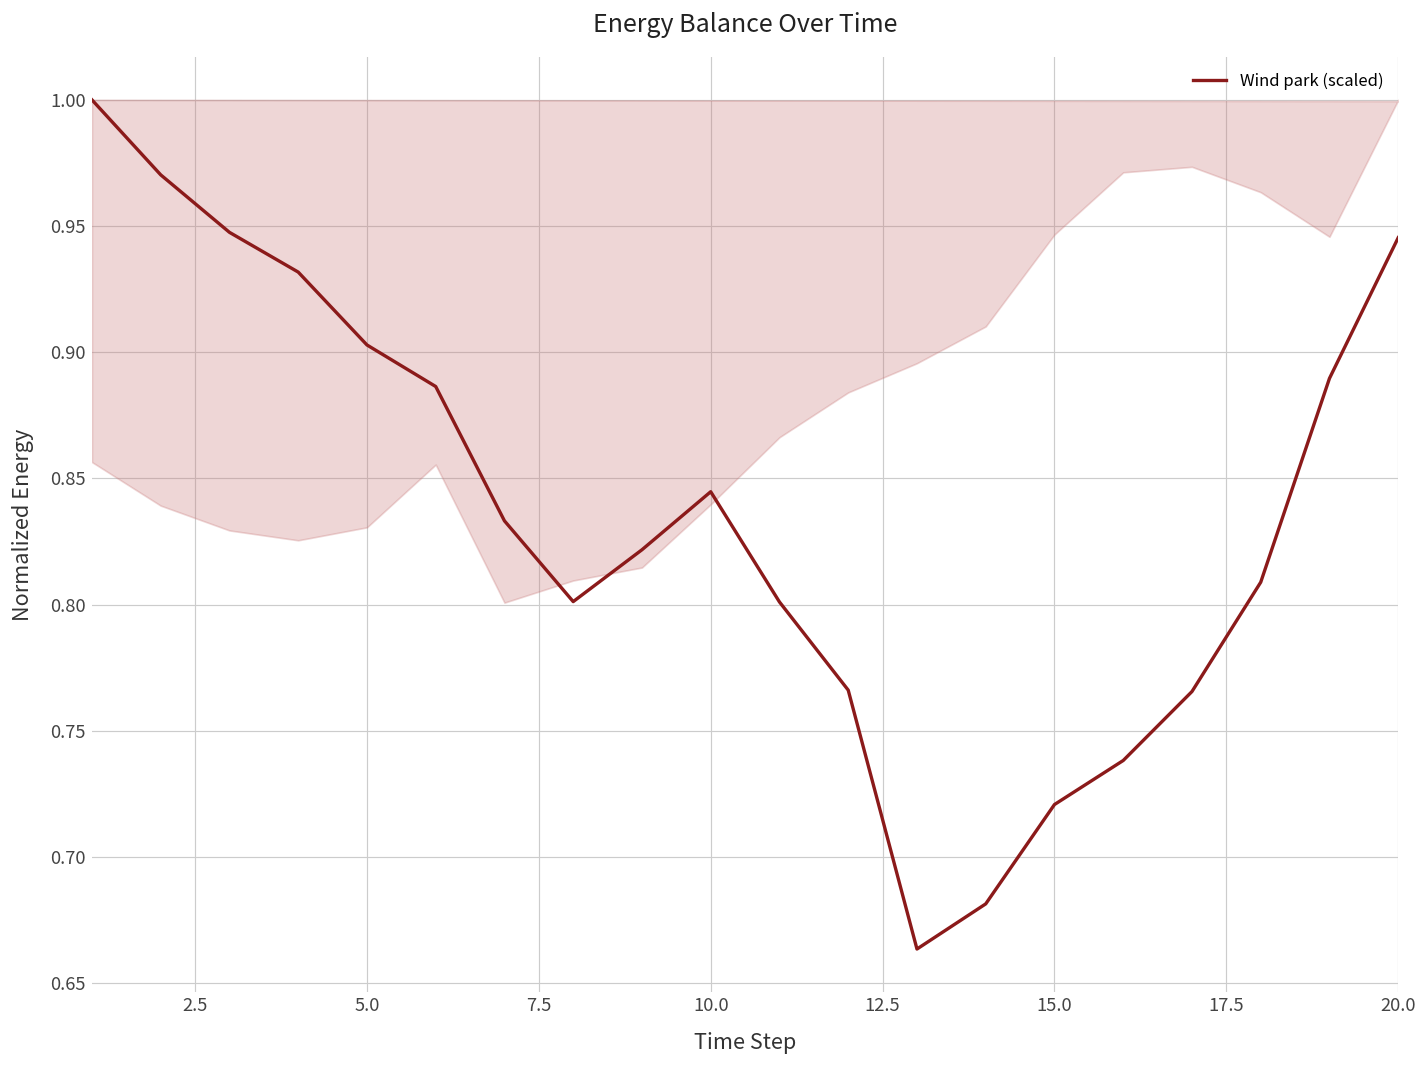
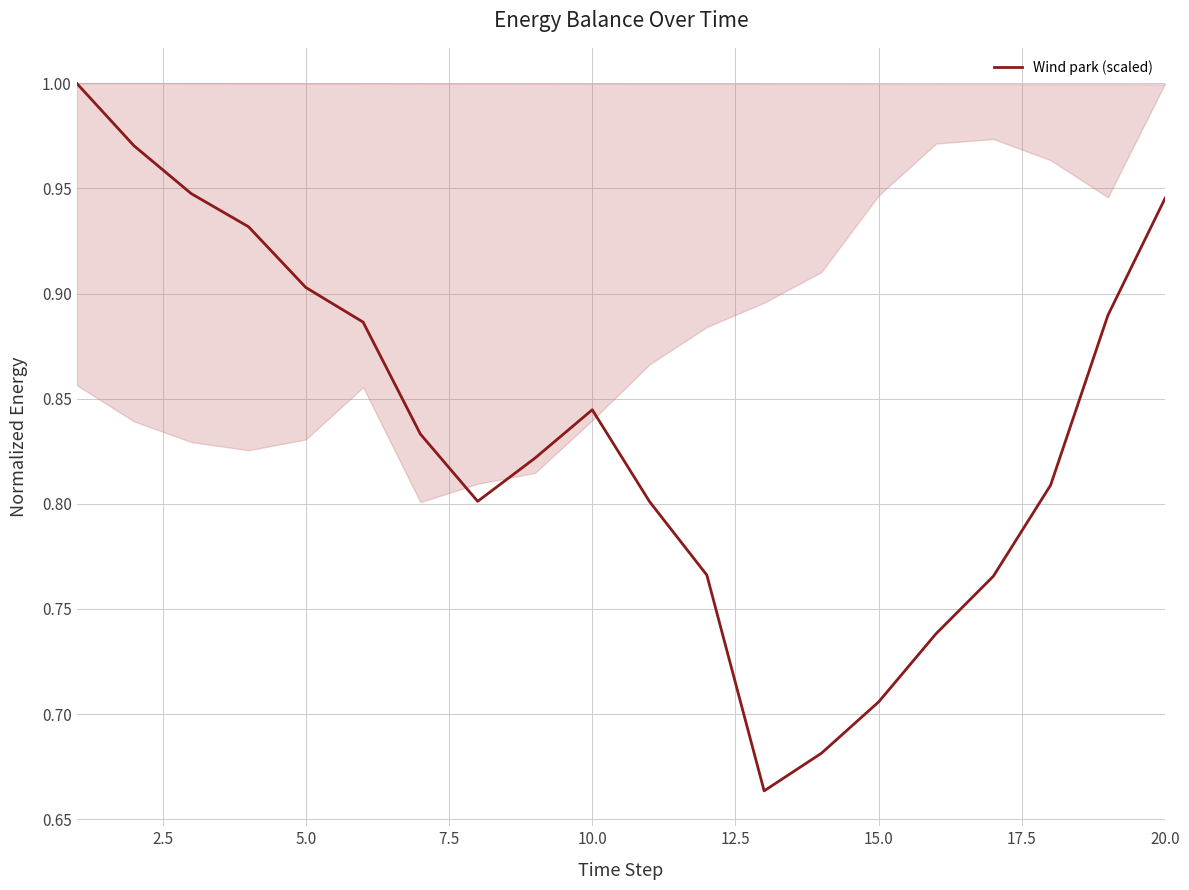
  {
    "Wind park (scaled)": {
      "5.0": 0.903,
      "10.0": 0.845,
-     "15.0": 0.721,
+     "15.0": 0.706,
      "20.0": 0.945
    }
  }
